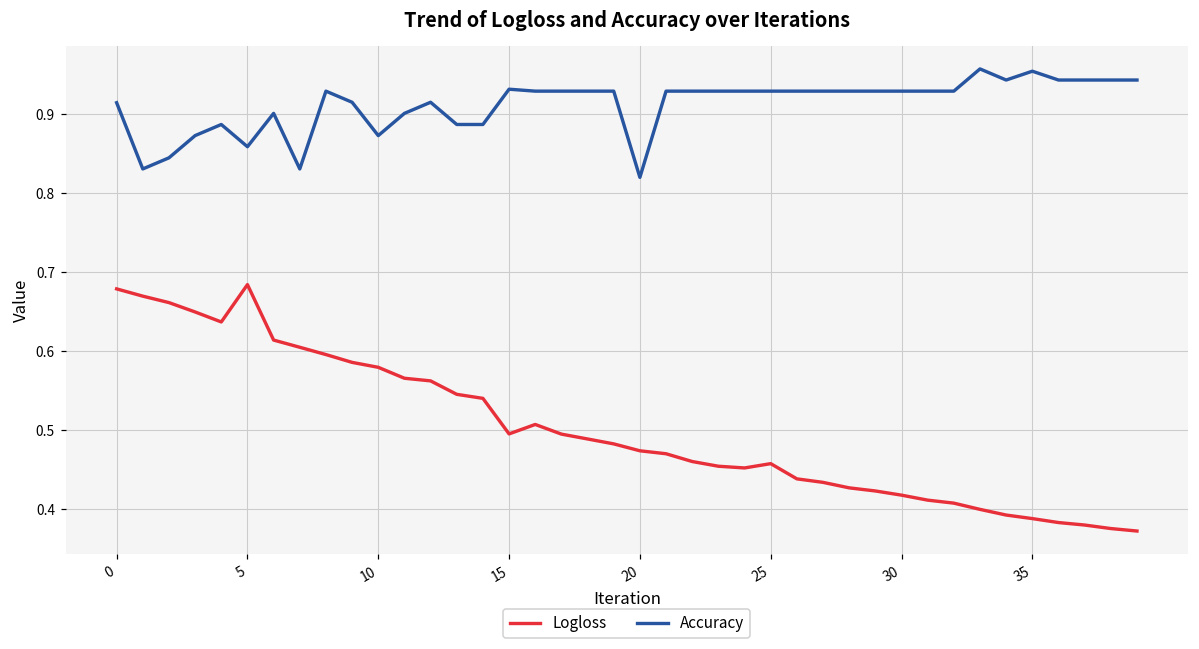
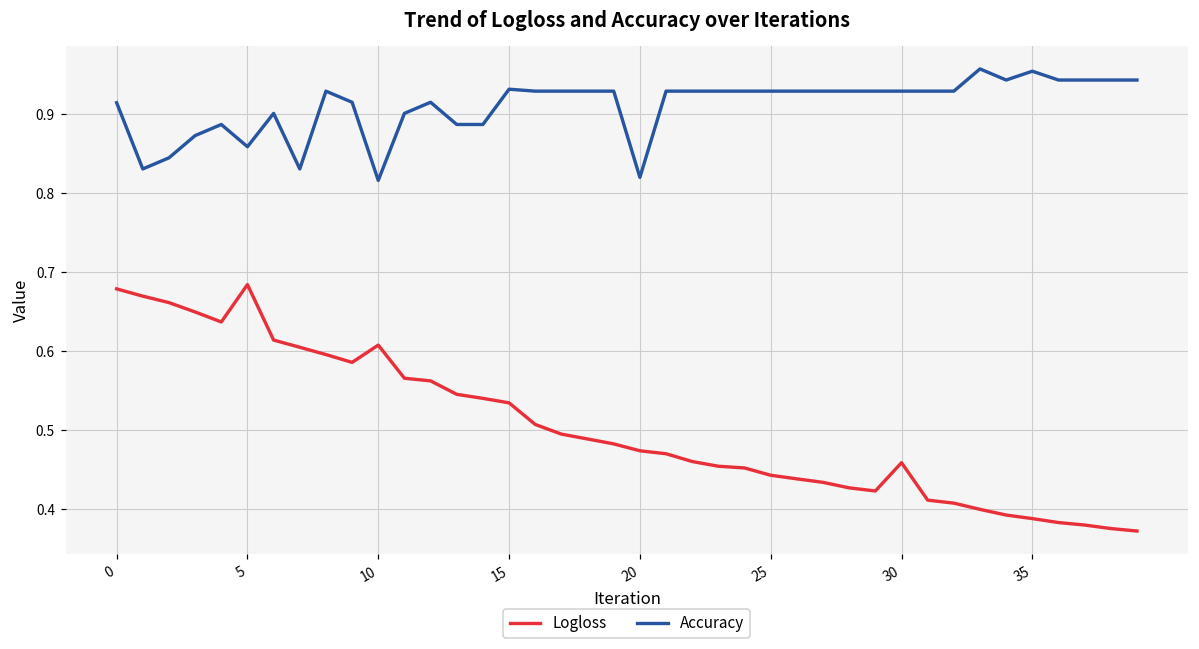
  {
    "Logloss": {
      "0": 0.68,
      "5": 0.68,
-     "10": 0.58,
-     "15": 0.50,
+     "10": 0.61,
+     "15": 0.53,
      "20": 0.47,
-     "25": 0.46,
-     "30": 0.42,
+     "25": 0.44,
+     "30": 0.46,
      "35": 0.39
    },
    "Accuracy": {
      "0": 0.91,
      "5": 0.86,
-     "10": 0.87,
+     "10": 0.82,
      "15": 0.93,
      "20": 0.82,
      "25": 0.93,
      "30": 0.93,
      "35": 0.95
    }
  }
